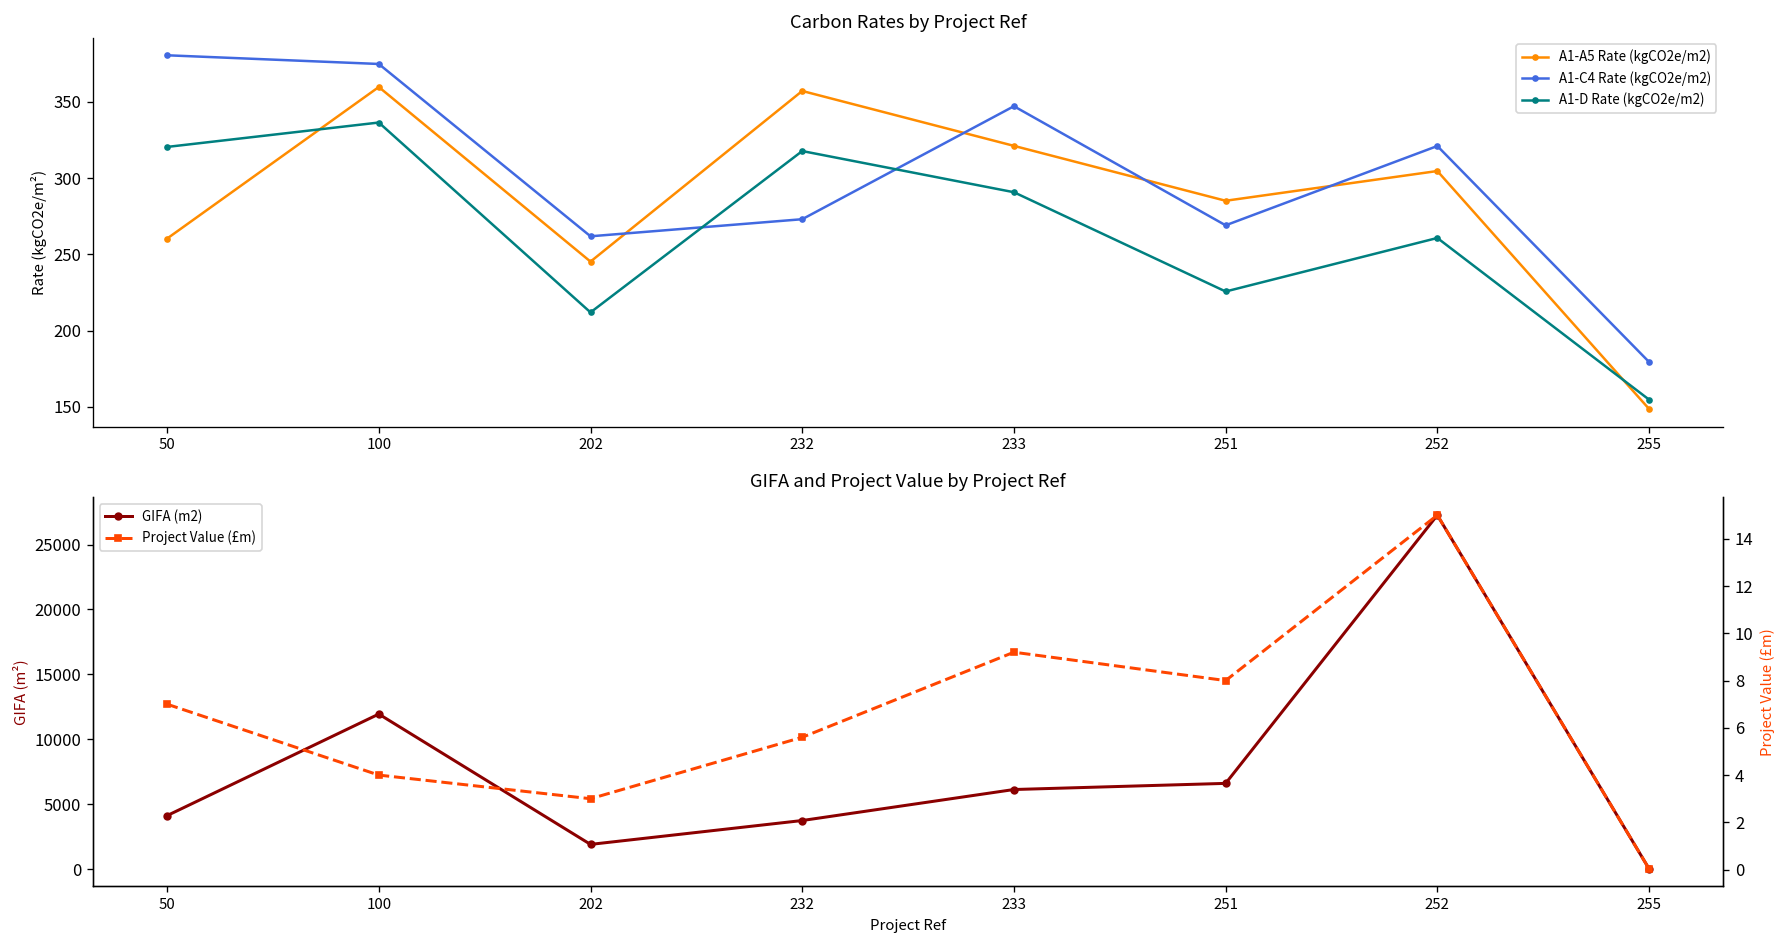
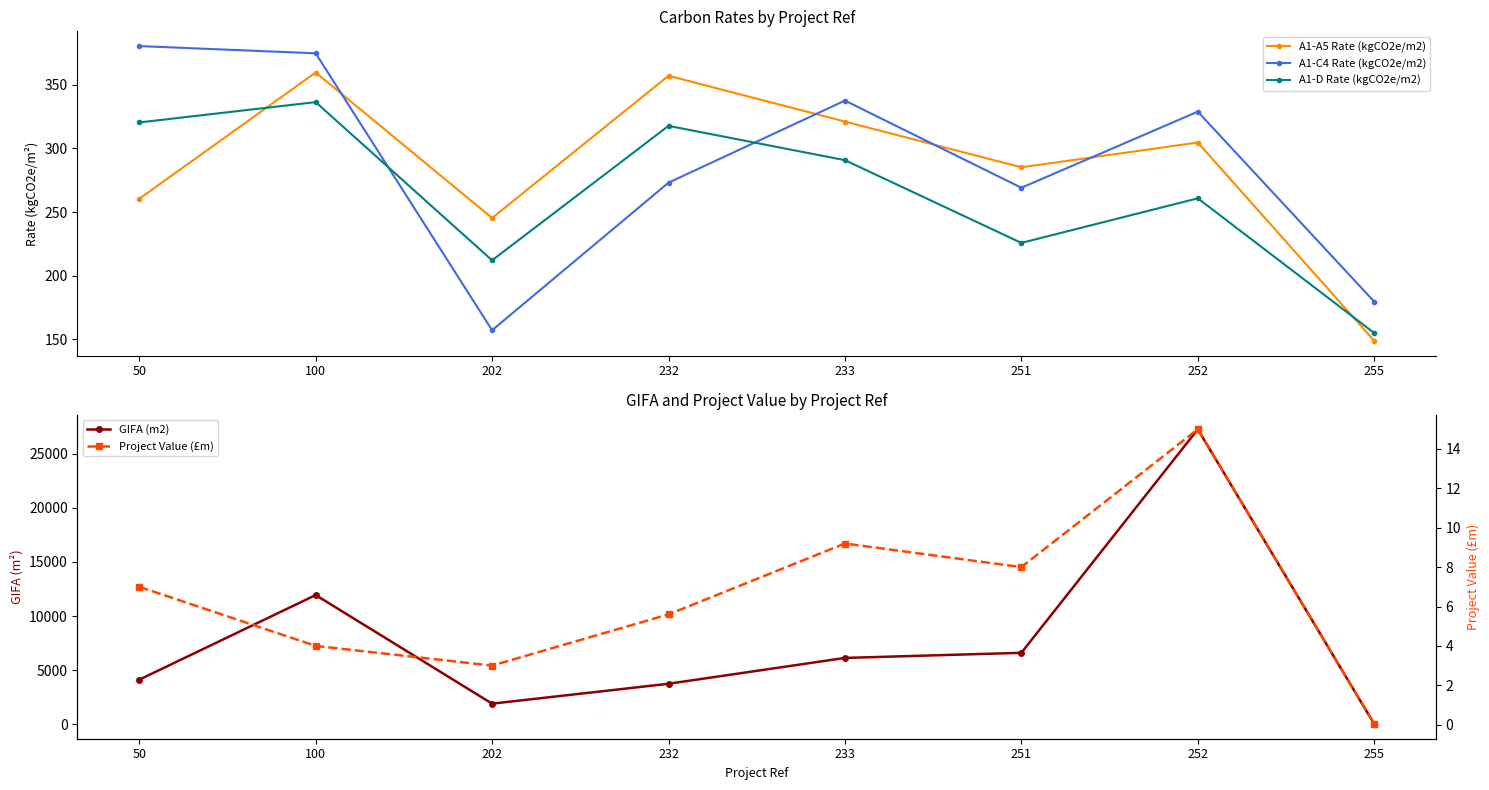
  {
    "Carbon Rates by Project Ref": {
      "A1-A5 Rate (kgCO2e/m2)": {
        "50": 260,
        "100": 360,
        "202": 245,
        "232": 357,
        "233": 321,
        "251": 285,
        "252": 305,
        "255": 149
      },
      "A1-C4 Rate (kgCO2e/m2)": {
        "50": 381,
        "100": 375,
-       "202": 262,
+       "202": 157,
        "232": 273,
-       "233": 347,
+       "233": 338,
        "251": 269,
-       "252": 321,
+       "252": 329,
        "255": 180
      },
      "A1-D Rate (kgCO2e/m2)": {
        "50": 321,
        "100": 337,
        "202": 212,
        "232": 318,
        "233": 291,
        "251": 226,
        "252": 261,
        "255": 155
      }
    }
  }
